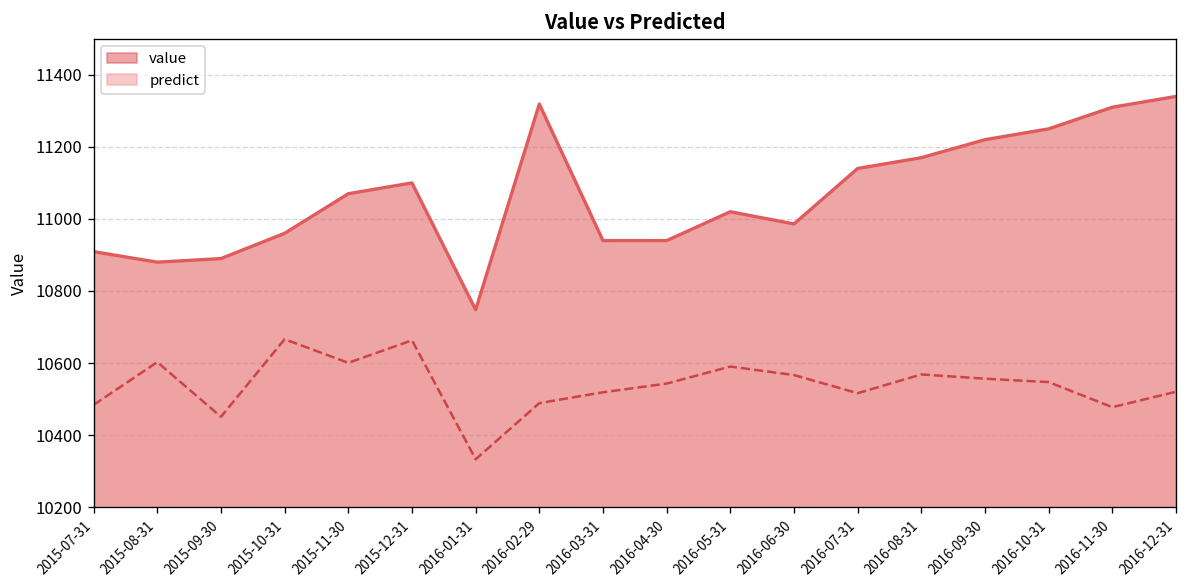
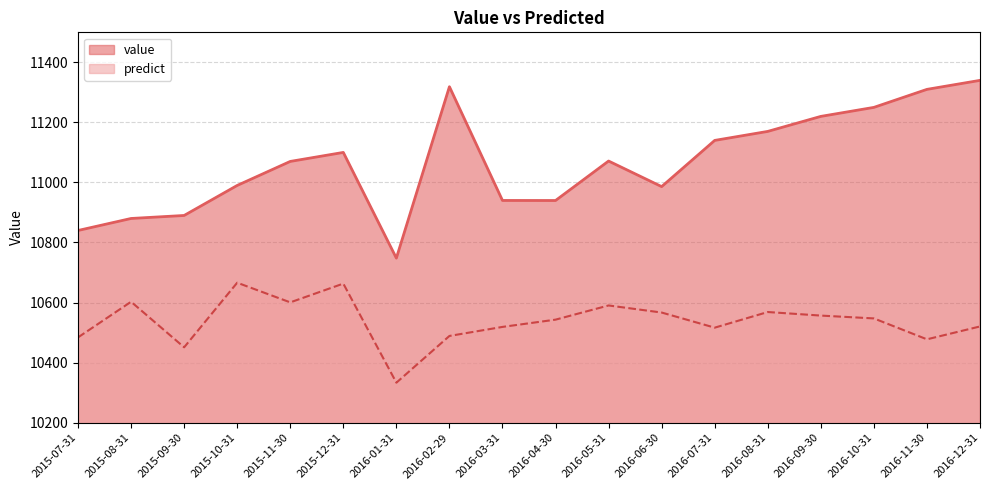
  {
    "value": {
-     "2015-07-31": 10910,
+     "2015-07-31": 10840,
      "2015-08-31": 10880,
      "2015-09-30": 10890,
-     "2015-10-31": 10960,
+     "2015-10-31": 10990,
      "2015-11-30": 11070,
      "2015-12-31": 11100,
      "2016-01-31": 10750,
      "2016-02-29": 11320,
      "2016-03-31": 10940,
      "2016-04-30": 10940,
-     "2016-05-31": 11020,
+     "2016-05-31": 11070,
      "2016-06-30": 10990,
      "2016-07-31": 11140,
      "2016-08-31": 11170,
      "2016-09-30": 11220,
      "2016-10-31": 11250,
      "2016-11-30": 11310,
      "2016-12-31": 11340
    },
    "predict": {
      "2015-07-31": 10480,
      "2015-08-31": 10600,
      "2015-09-30": 10450,
      "2015-10-31": 10670,
      "2015-11-30": 10600,
      "2015-12-31": 10660,
      "2016-01-31": 10330,
      "2016-02-29": 10490,
      "2016-03-31": 10520,
      "2016-04-30": 10540,
      "2016-05-31": 10590,
      "2016-06-30": 10570,
      "2016-07-31": 10520,
      "2016-08-31": 10570,
      "2016-09-30": 10560,
      "2016-10-31": 10550,
      "2016-11-30": 10480,
      "2016-12-31": 10520
    }
  }
